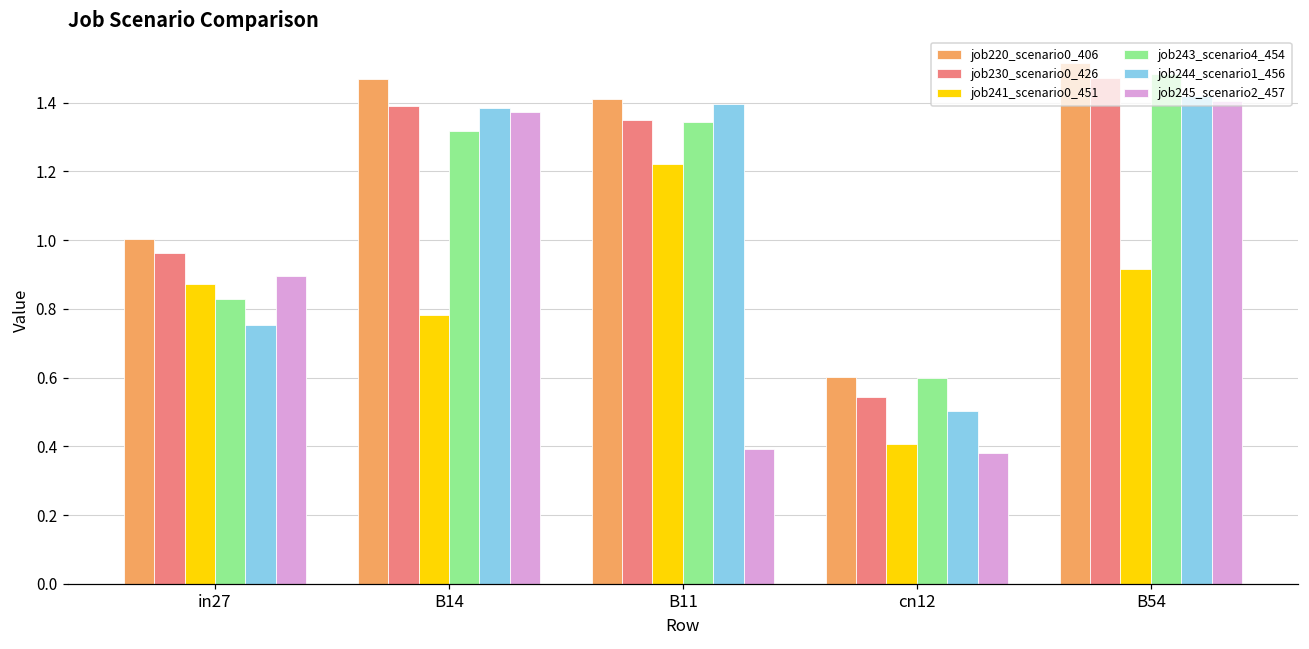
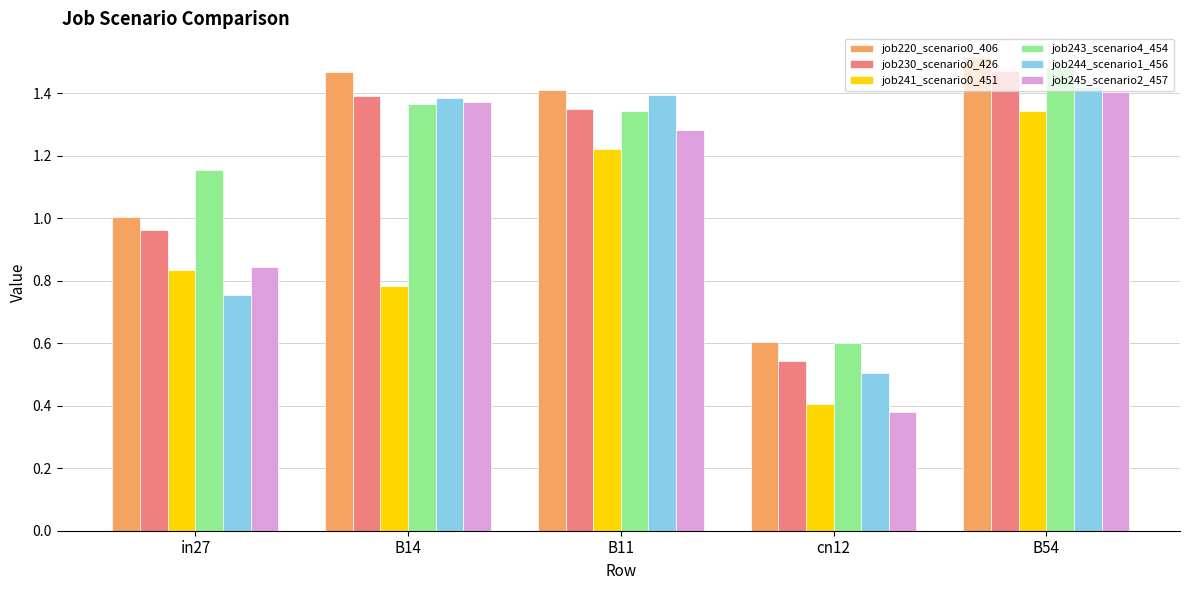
  {
    "job241_scenario0_451": {
-     "in27": 0.87,
+     "in27": 0.83,
      "B14": 0.78,
      "B11": 1.22,
      "cn12": 0.41,
-     "B54": 0.92
+     "B54": 1.34
    },
    "job243_scenario4_454": {
-     "in27": 0.83,
-     "B14": 1.32,
+     "in27": 1.15,
+     "B14": 1.36,
      "B11": 1.34,
      "cn12": 0.60
    },
    "job244_scenario1_456": {
      "in27": 0.75,
      "B14": 1.39,
      "B11": 1.40,
      "cn12": 0.50
    },
    "job245_scenario2_457": {
-     "in27": 0.90,
+     "in27": 0.85,
      "B14": 1.37,
-     "B11": 0.39,
+     "B11": 1.28,
      "cn12": 0.38,
      "B54": 1.40
    }
  }
